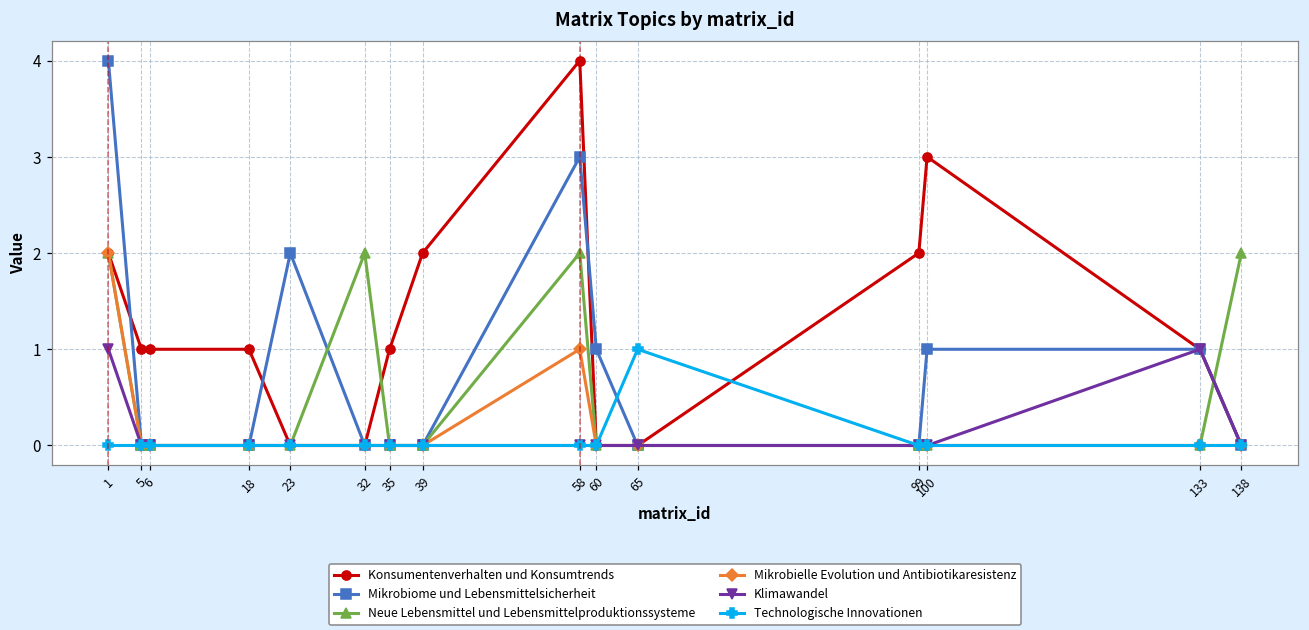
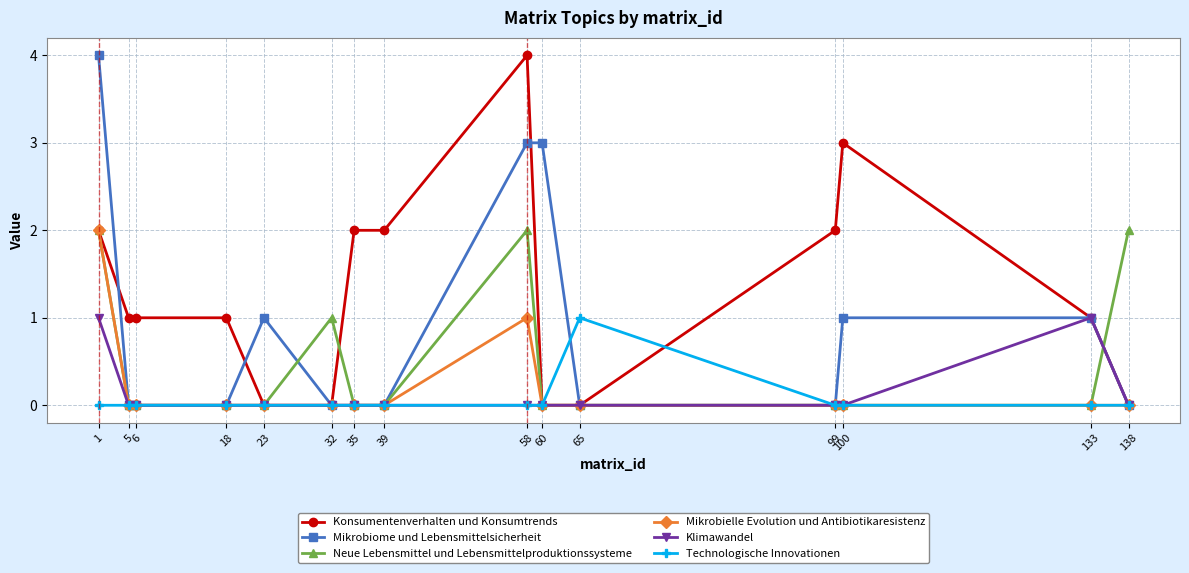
  {
    "Konsumentenverhalten und Konsumtrends": {
      "5": 1,
      "6": 1,
      "18": 1,
-     "35": 1,
+     "35": 2,
      "39": 2,
      "58": 4,
      "99": 2,
      "100": 3
    },
    "Mikrobiome und Lebensmittelsicherheit": {
      "1": 4,
-     "23": 2,
+     "23": 1,
      "58": 3,
-     "60": 1,
+     "60": 3,
      "100": 1
    },
    "Neue Lebensmittel und Lebensmittelproduktionssysteme": {
-     "32": 2,
+     "32": 1,
      "58": 2,
      "138": 2
    },
    "Mikrobielle Evolution und Antibiotikaresistenz": {
      "58": 1
    },
    "Klimawandel": {
      "1": 1
    },
    "Technologische Innovationen": {
      "1": 0,
      "65": 1
    }
  }
